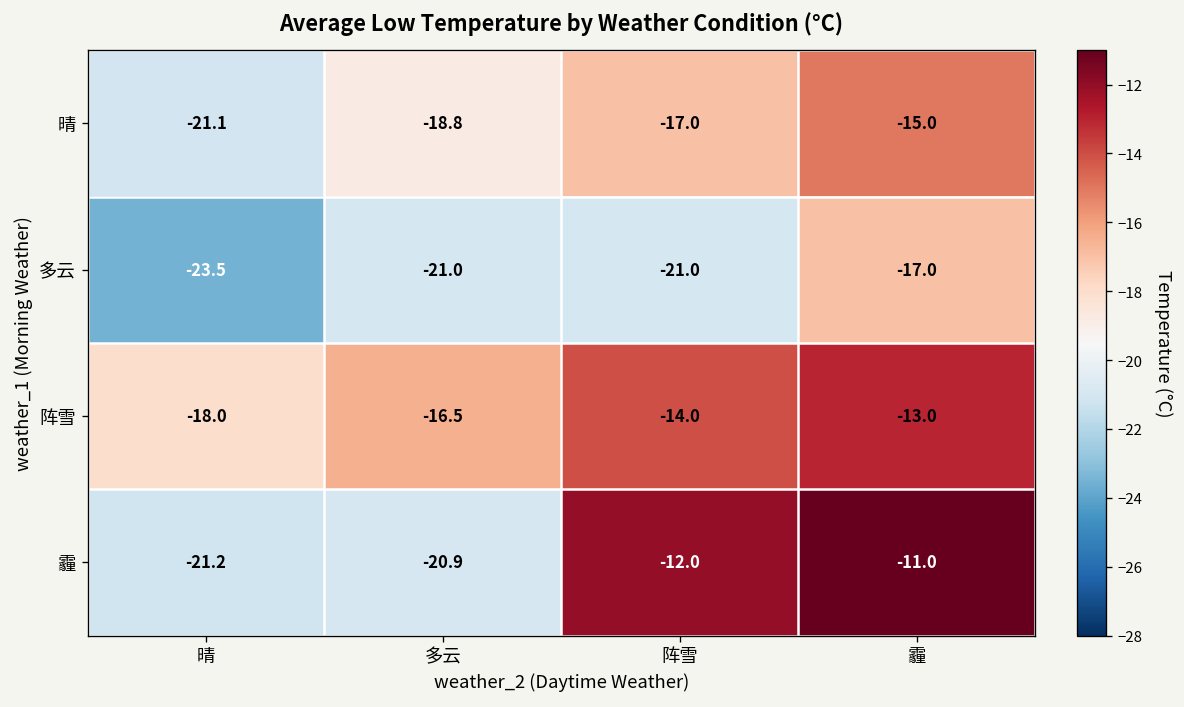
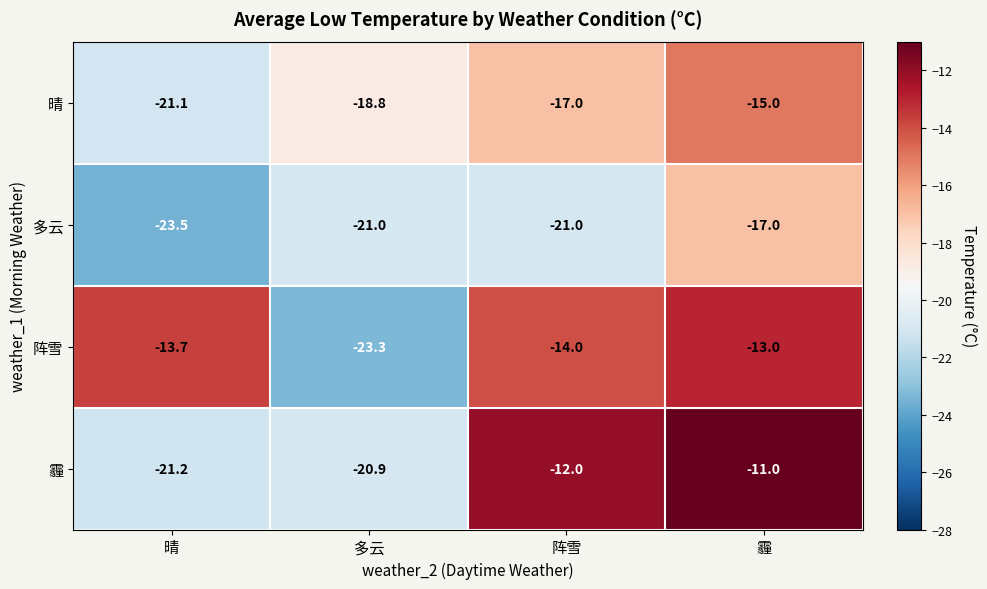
  {
    "晴": {
      "晴": -21.1,
      "多云": -18.8,
      "阵雪": -17.0,
      "霾": -15.0
    },
    "多云": {
      "晴": -23.5,
      "多云": -21.0,
      "阵雪": -21.0,
      "霾": -17.0
    },
    "阵雪": {
-     "晴": -18.0,
-     "多云": -16.5,
+     "晴": -13.7,
+     "多云": -23.3,
      "阵雪": -14.0,
      "霾": -13.0
    },
    "霾": {
      "晴": -21.2,
      "多云": -20.9,
      "阵雪": -12.0,
      "霾": -11.0
    }
  }
